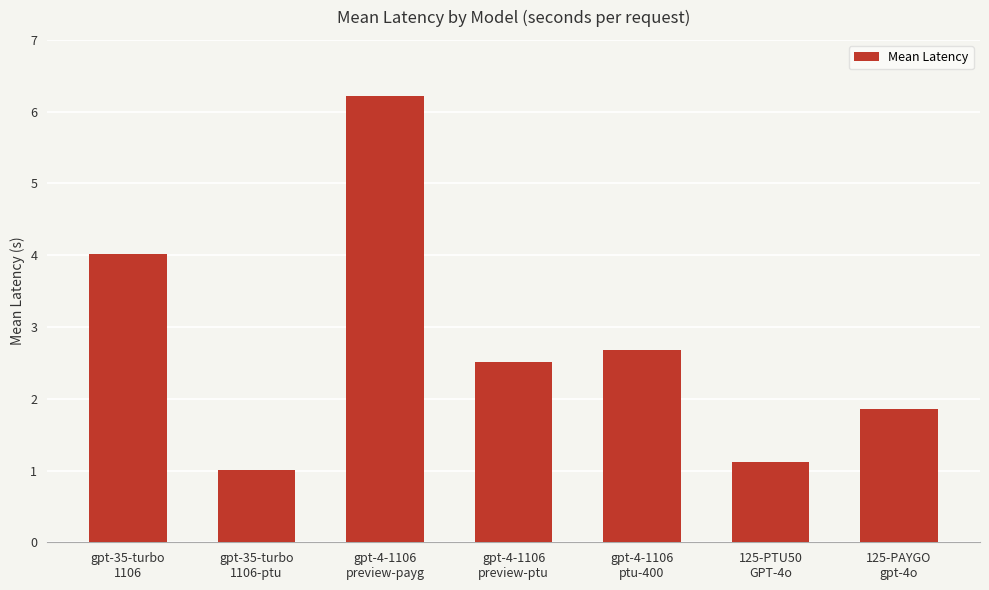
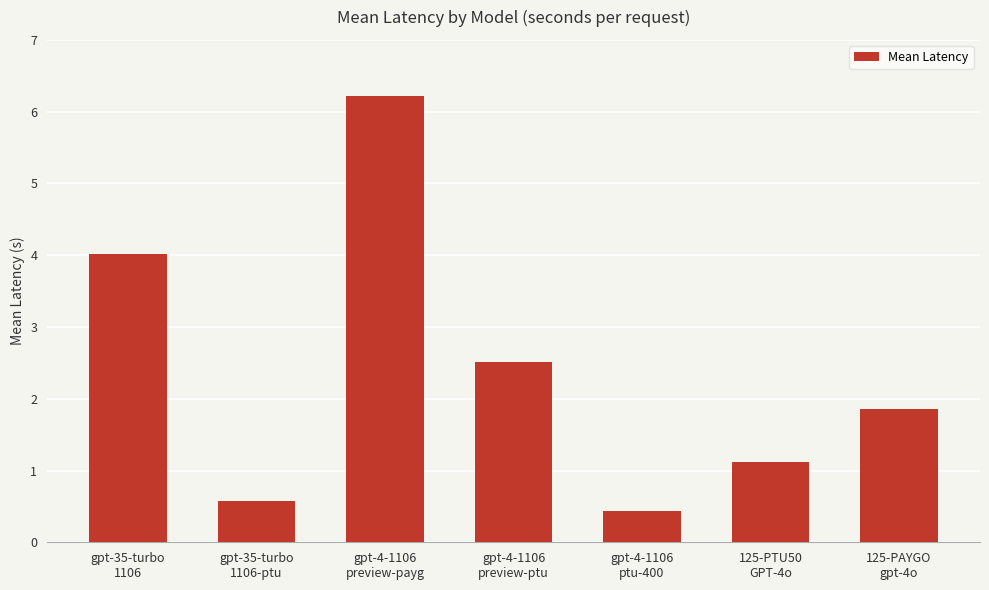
  {
    "gpt-35-turbo 1106": 4.0,
-   "gpt-35-turbo 1106-ptu": 1.0,
+   "gpt-35-turbo 1106-ptu": 0.6,
    "gpt-4-1106 preview-payg": 6.2,
    "gpt-4-1106 preview-ptu": 2.5,
-   "gpt-4-1106 ptu-400": 2.7,
+   "gpt-4-1106 ptu-400": 0.4,
    "125-PTU50 GPT-4o": 1.1,
    "125-PAYGO gpt-4o": 1.9
  }
